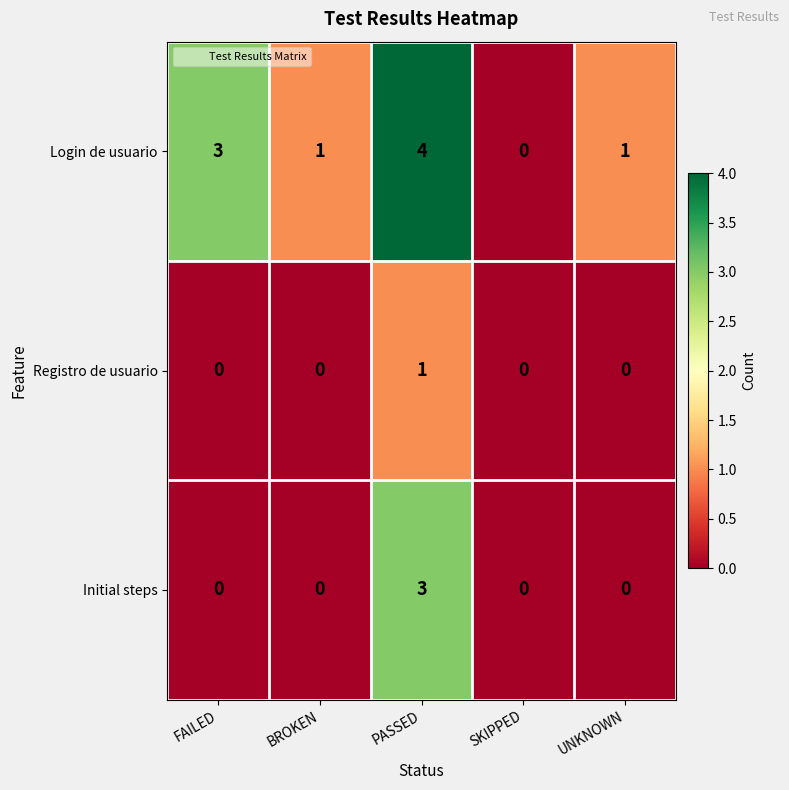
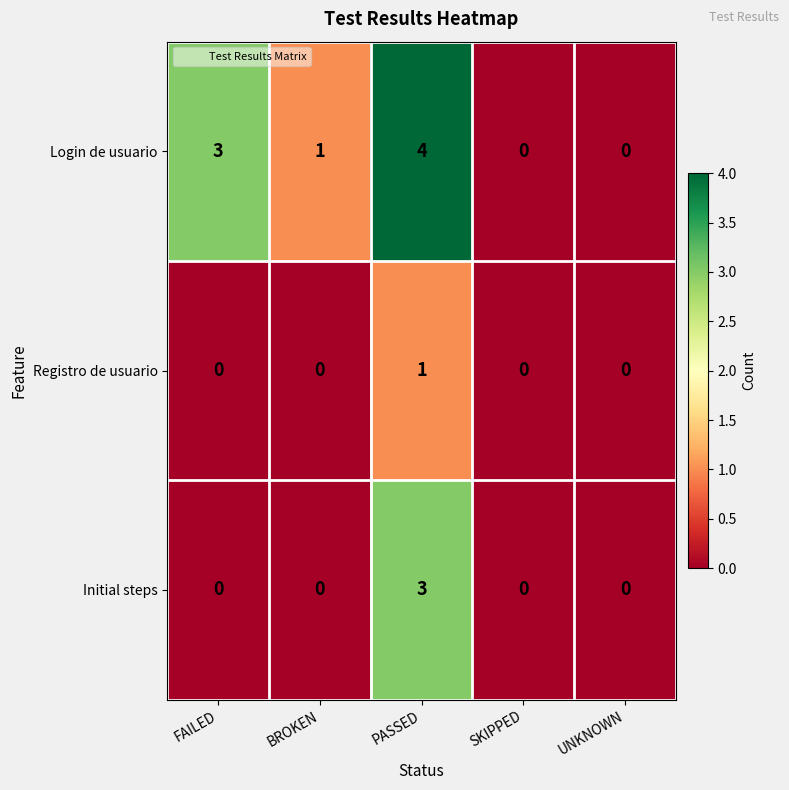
  {
    "Login de usuario": {
      "FAILED": 3,
      "BROKEN": 1,
      "PASSED": 4,
      "SKIPPED": 0,
-     "UNKNOWN": 1
+     "UNKNOWN": 0
    },
    "Registro de usuario": {
      "FAILED": 0,
      "BROKEN": 0,
      "PASSED": 1,
      "SKIPPED": 0,
      "UNKNOWN": 0
    },
    "Initial steps": {
      "FAILED": 0,
      "BROKEN": 0,
      "PASSED": 3,
      "SKIPPED": 0,
      "UNKNOWN": 0
    }
  }
